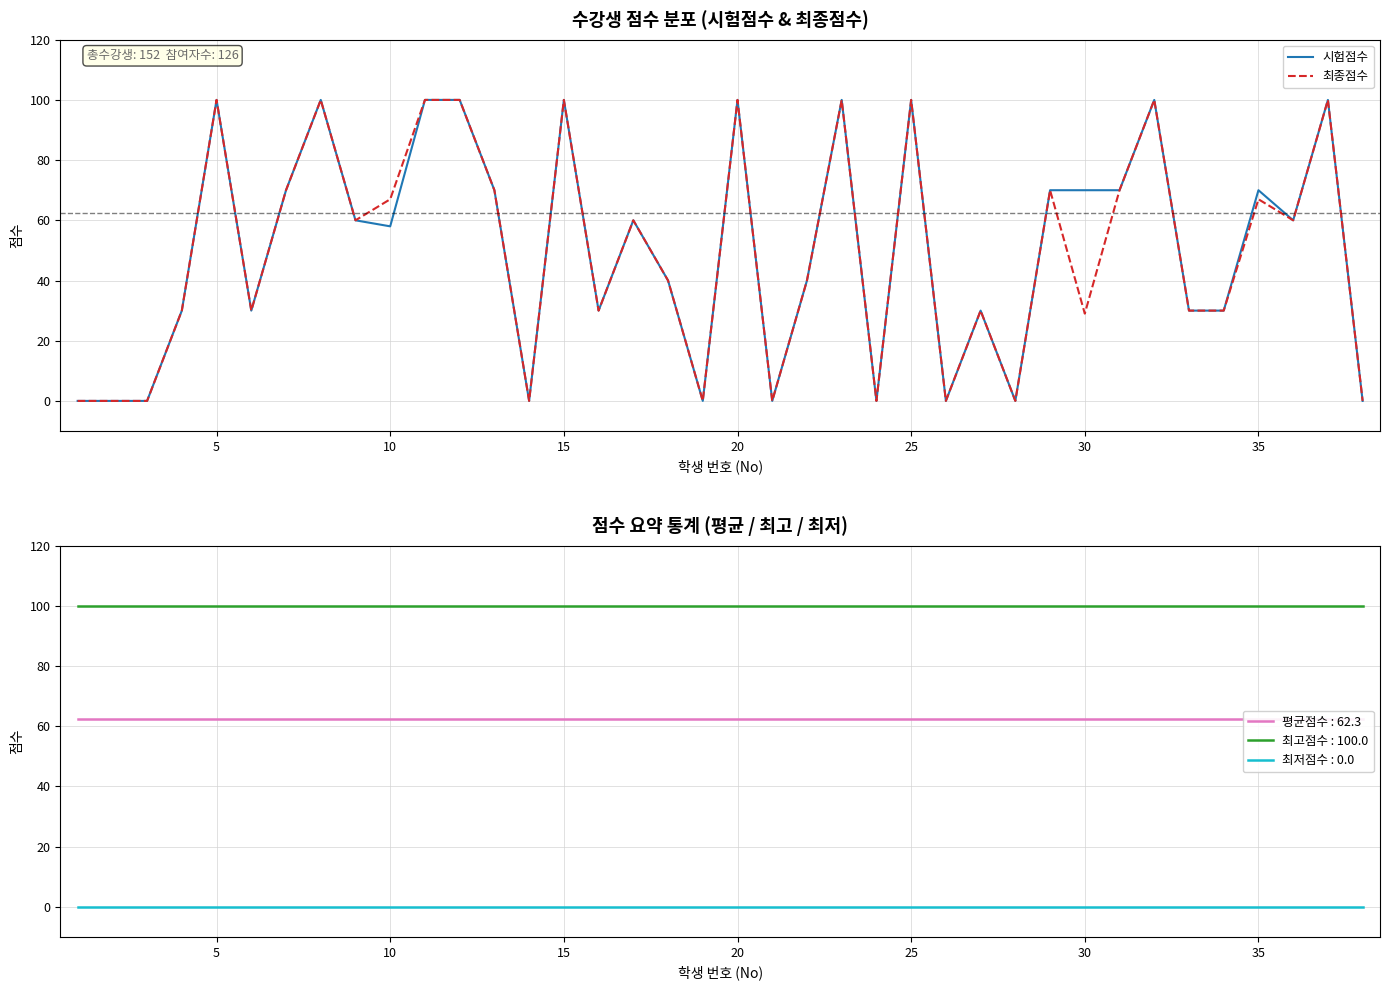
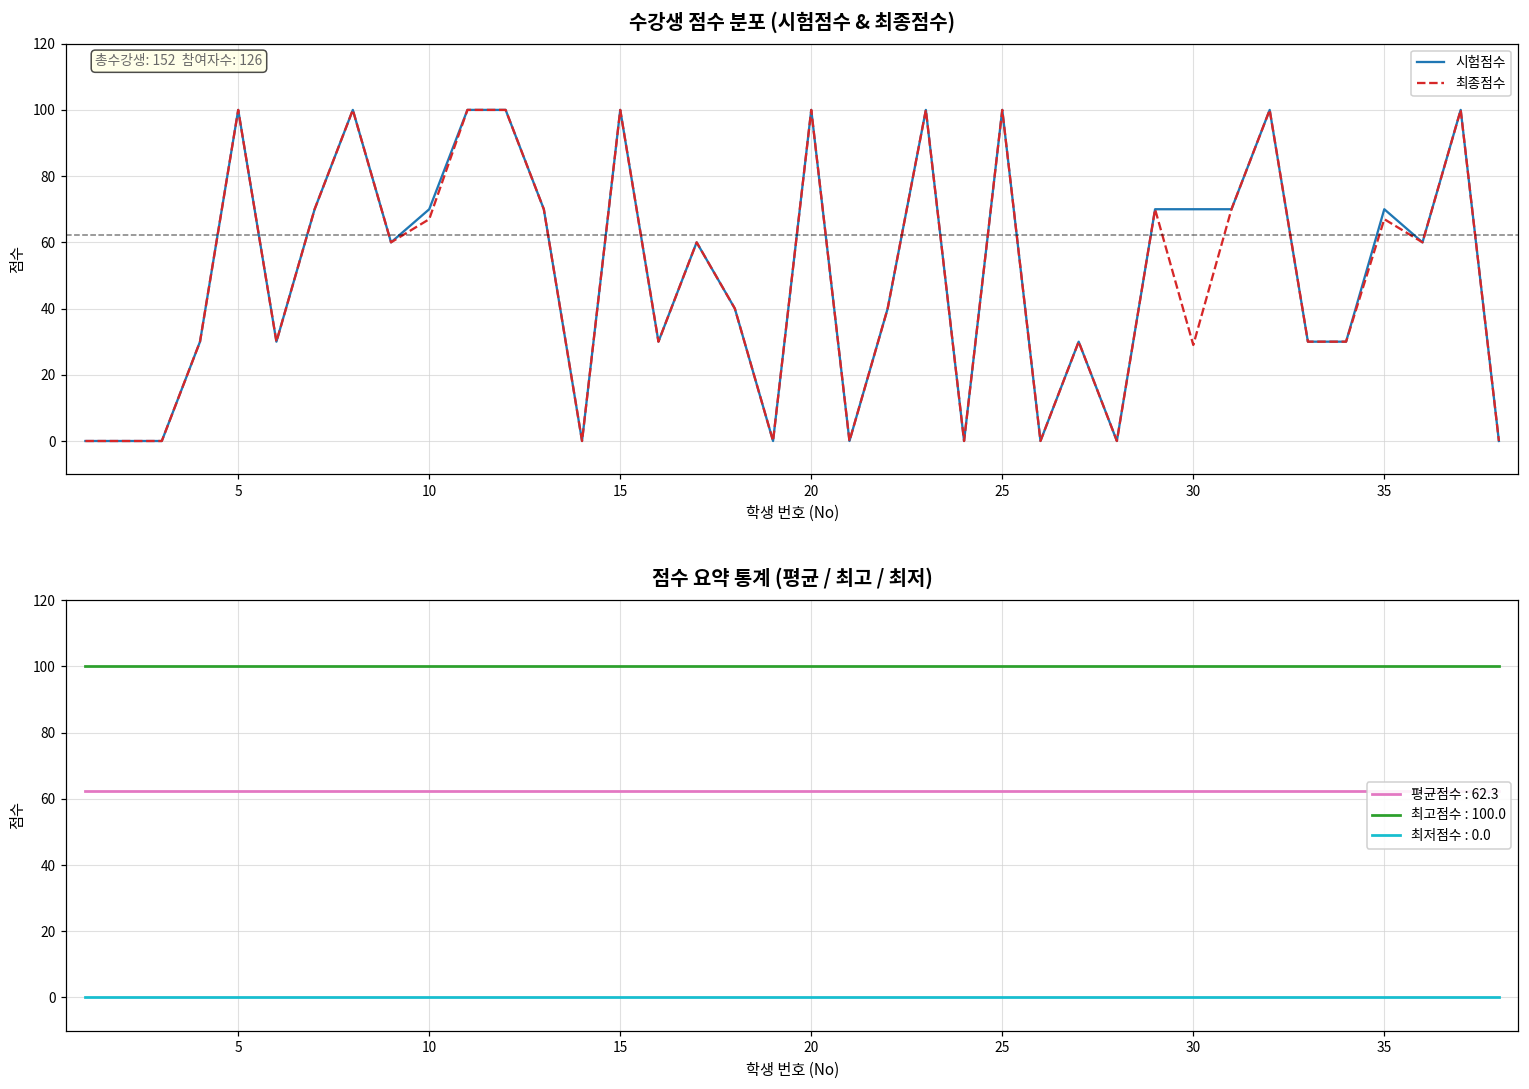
  {
    "수강생 점수 분포 (시험점수 & 최종점수)": {
      "시험점수": {
-       "10": 58,
+       "10": 70,
        "30": 70,
        "35": 70
      },
      "최종점수": {
        "10": 67,
        "30": 29,
        "35": 67
      }
    },
    "점수 요약 통계 (평균 / 최고 / 최저)": {
      "평균점수 : 62.3": {
        "5": 62,
        "10": 62,
        "15": 62,
        "20": 62,
        "25": 62,
        "30": 62
      },
      "최고점수 : 100.0": {
        "5": 100,
        "10": 100,
        "15": 100,
        "20": 100,
        "25": 100,
        "30": 100,
        "35": 100
      },
      "최저점수 : 0.0": {
        "5": 0,
        "10": 0,
        "15": 0,
        "20": 0,
        "25": 0,
        "30": 0,
        "35": 0
      }
    }
  }
